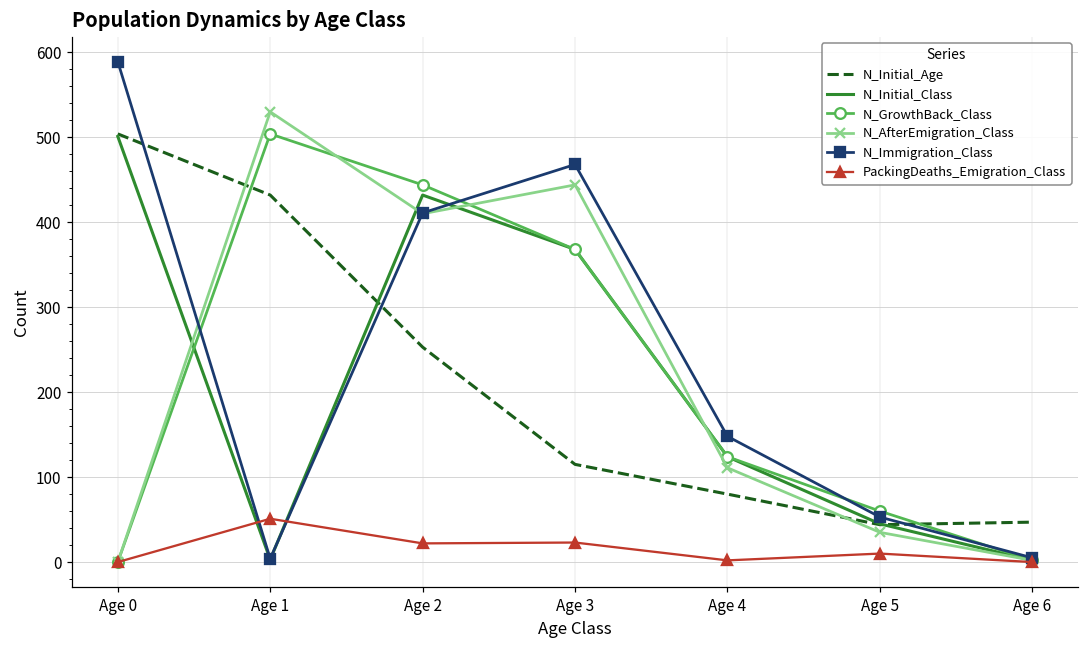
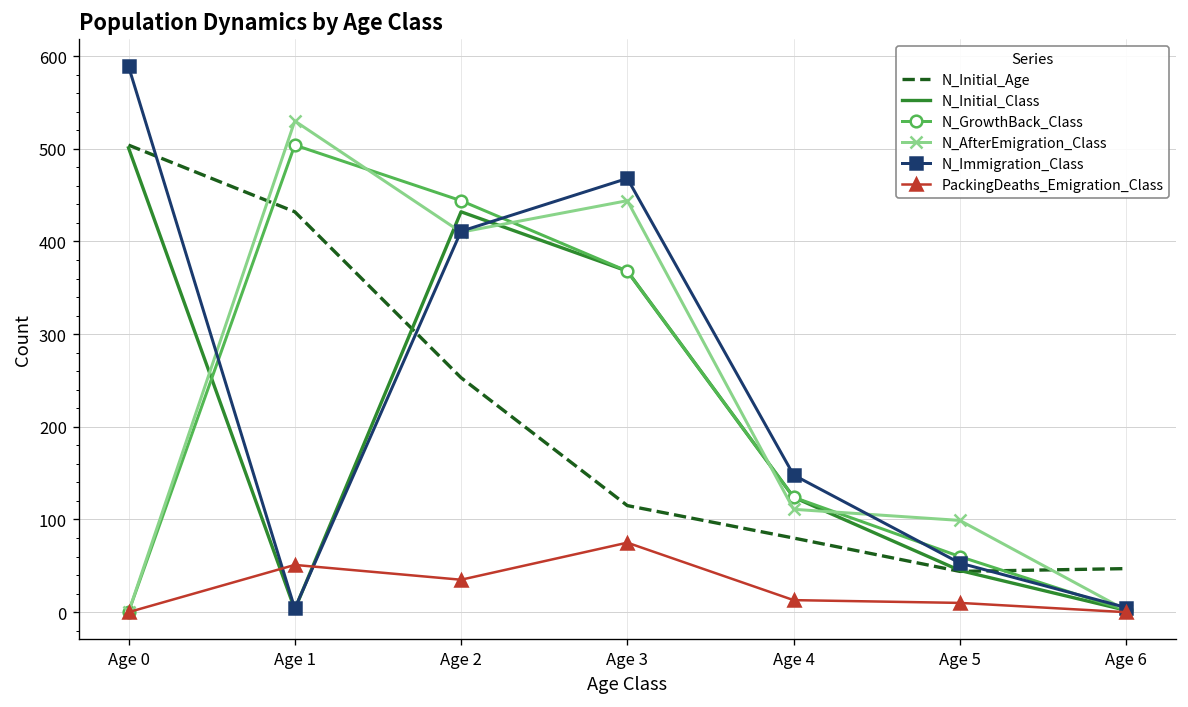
  {
    "N_GrowthBack_Class": {
      "Age 1": 500,
      "Age 2": 440,
      "Age 5": 60
    },
    "N_AfterEmigration_Class": {
      "Age 1": 530,
      "Age 3": 440,
      "Age 4": 110,
-     "Age 5": 40
+     "Age 5": 100
    },
    "N_Immigration_Class": {
      "Age 0": 590,
      "Age 3": 470,
      "Age 4": 150,
      "Age 5": 50
    },
    "PackingDeaths_Emigration_Class": {
      "Age 1": 50,
-     "Age 2": 20,
-     "Age 3": 20,
-     "Age 4": 0,
+     "Age 2": 40,
+     "Age 3": 80,
+     "Age 4": 10,
      "Age 5": 10
    }
  }
